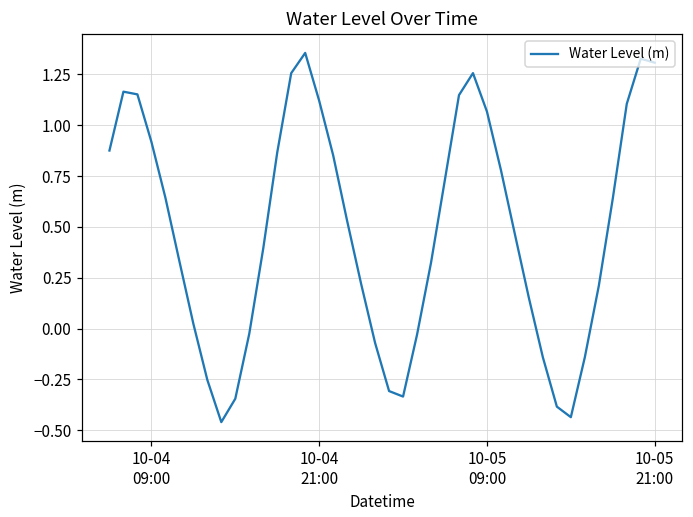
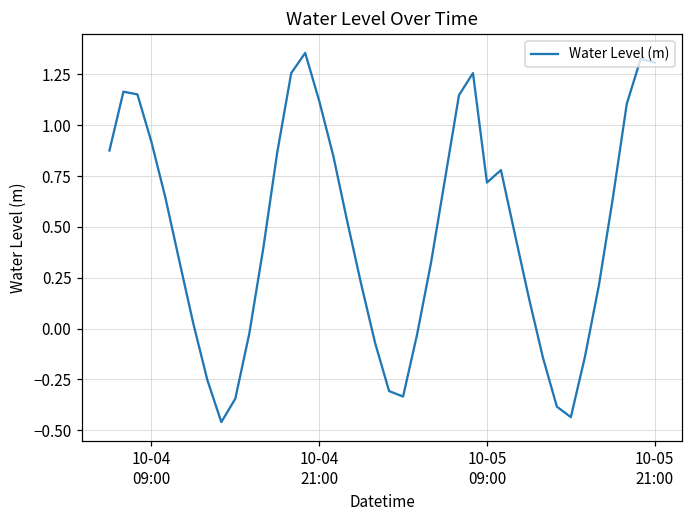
  {
    "10-04 09:00": 0.92,
    "10-04 21:00": 1.12,
-   "10-05 09:00": 1.07
+   "10-05 09:00": 0.72
  }
